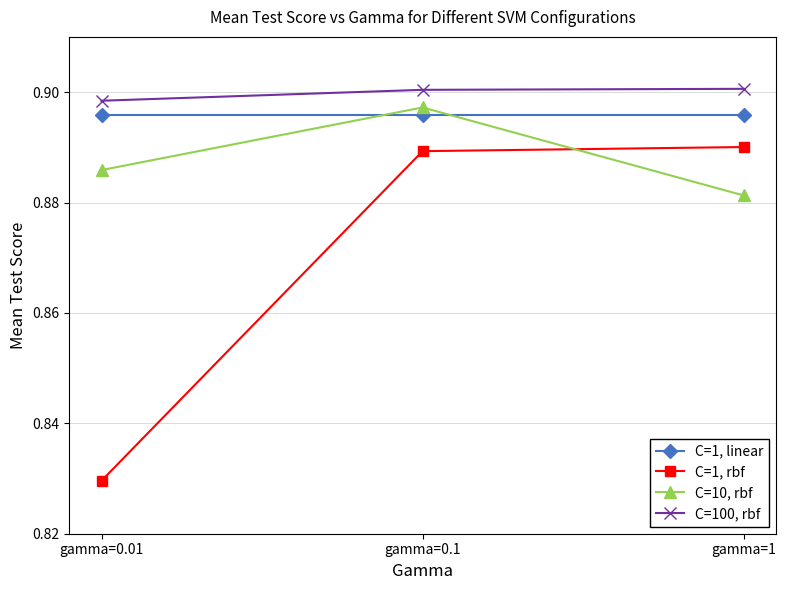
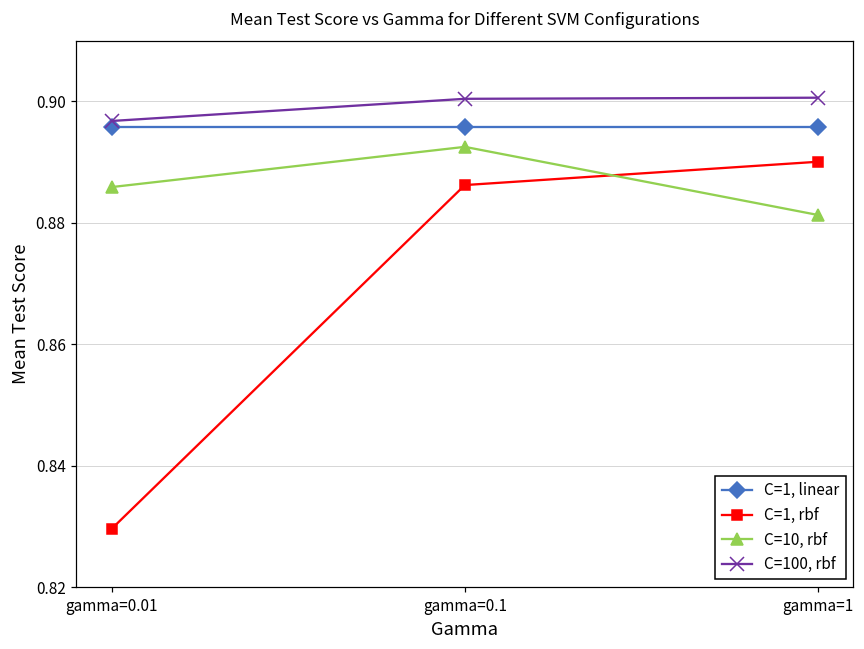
  {
    "C=1, linear": {
      "gamma=0.01": 0.896,
      "gamma=0.1": 0.896,
      "gamma=1": 0.896
    },
    "C=1, rbf": {
      "gamma=0.01": 0.830,
-     "gamma=0.1": 0.889,
+     "gamma=0.1": 0.886,
      "gamma=1": 0.890
    },
    "C=10, rbf": {
      "gamma=0.01": 0.886,
-     "gamma=0.1": 0.897,
+     "gamma=0.1": 0.892,
      "gamma=1": 0.881
    },
    "C=100, rbf": {
-     "gamma=0.01": 0.898,
+     "gamma=0.01": 0.897,
      "gamma=0.1": 0.900,
      "gamma=1": 0.901
    }
  }
